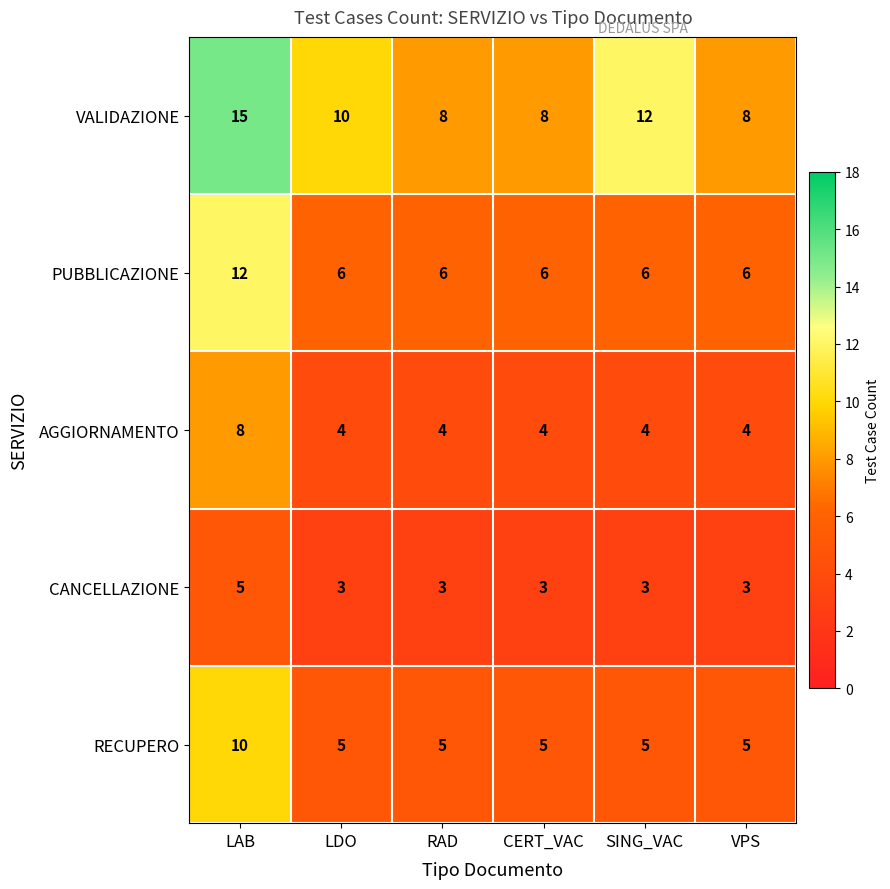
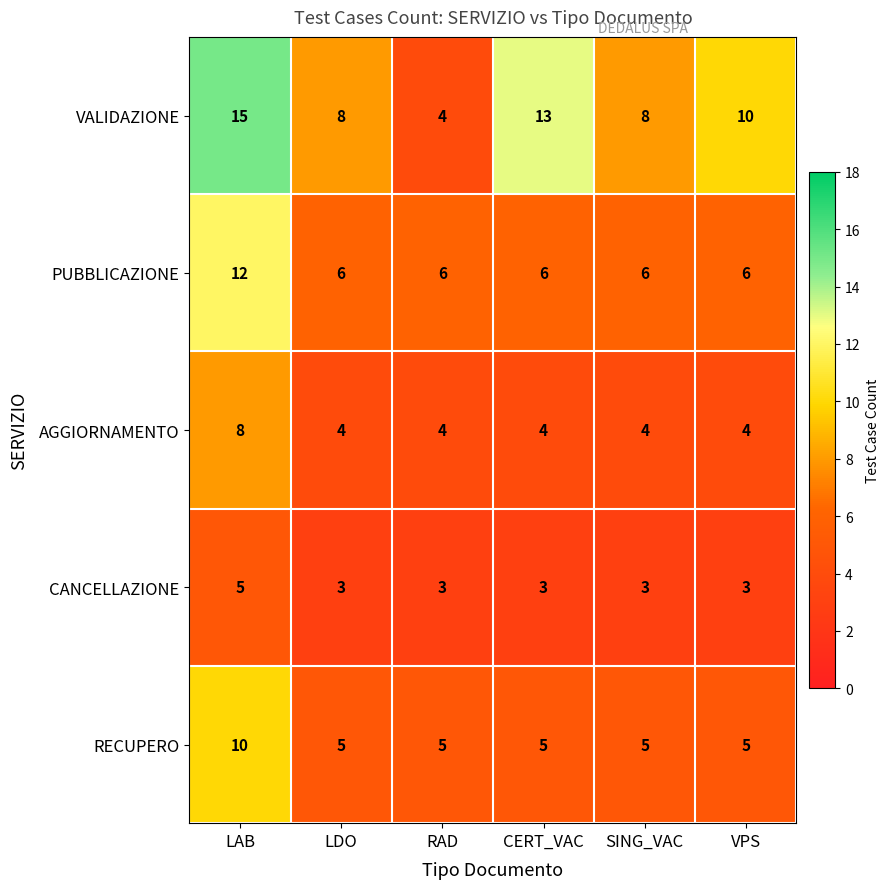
  {
    "VALIDAZIONE": {
      "LAB": 15,
-     "LDO": 10,
-     "RAD": 8,
-     "CERT_VAC": 8,
-     "SING_VAC": 12,
-     "VPS": 8
+     "LDO": 8,
+     "RAD": 4,
+     "CERT_VAC": 13,
+     "SING_VAC": 8,
+     "VPS": 10
    },
    "PUBBLICAZIONE": {
      "LAB": 12,
      "LDO": 6,
      "RAD": 6,
      "CERT_VAC": 6,
      "SING_VAC": 6,
      "VPS": 6
    },
    "AGGIORNAMENTO": {
      "LAB": 8,
      "LDO": 4,
      "RAD": 4,
      "CERT_VAC": 4,
      "SING_VAC": 4,
      "VPS": 4
    },
    "CANCELLAZIONE": {
      "LAB": 5,
      "LDO": 3,
      "RAD": 3,
      "CERT_VAC": 3,
      "SING_VAC": 3,
      "VPS": 3
    },
    "RECUPERO": {
      "LAB": 10,
      "LDO": 5,
      "RAD": 5,
      "CERT_VAC": 5,
      "SING_VAC": 5,
      "VPS": 5
    }
  }
